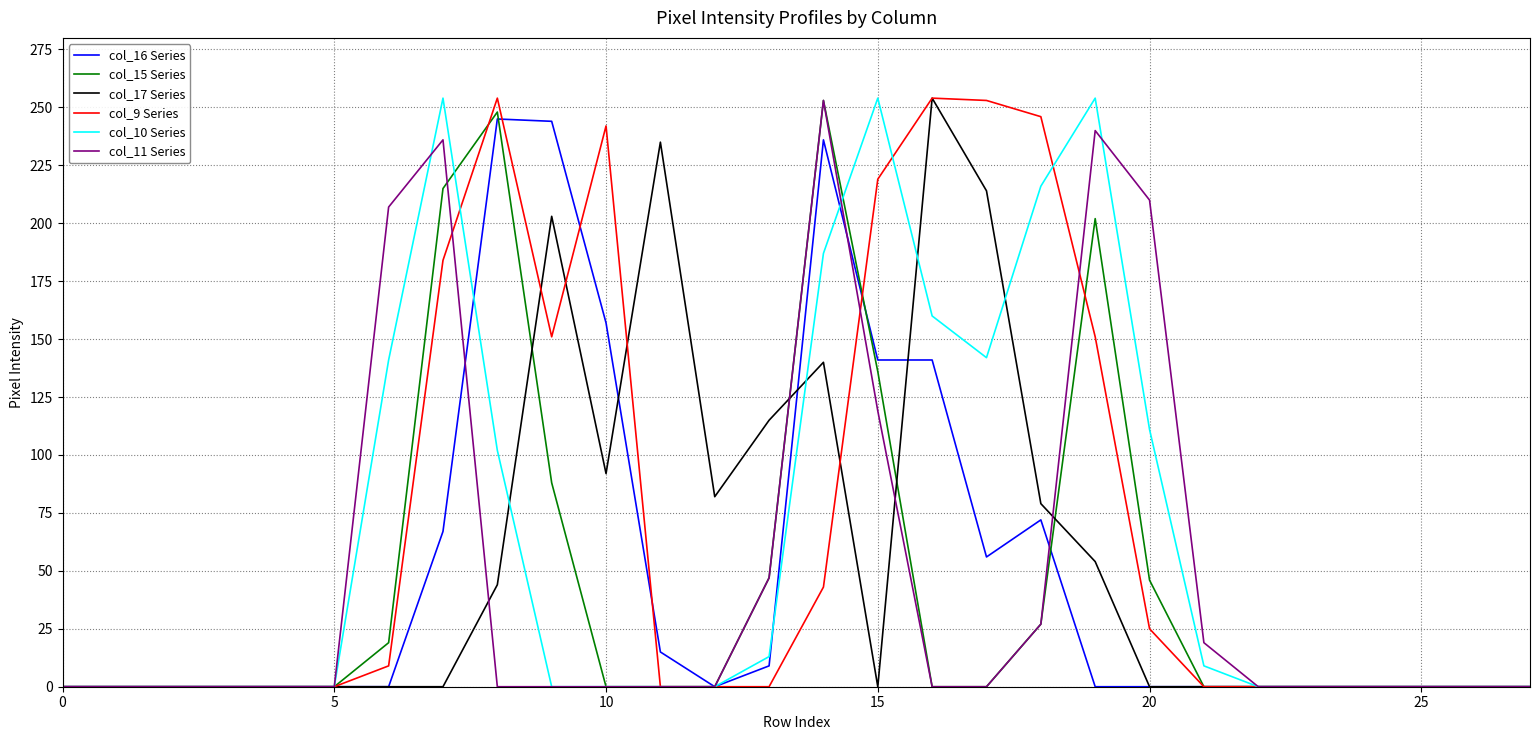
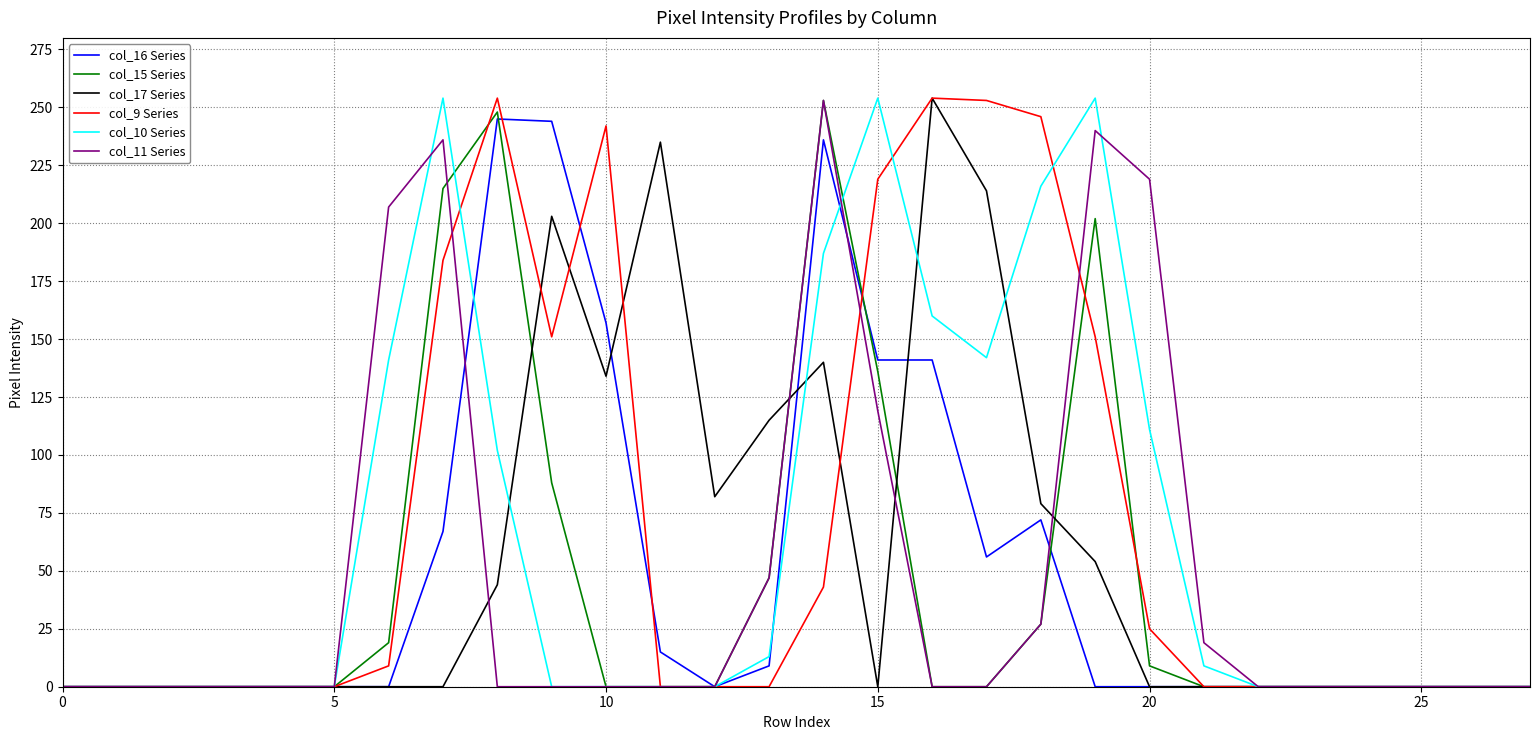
  {
    "col_16 Series": {
      "10": 157,
      "15": 141
    },
    "col_15 Series": {
      "15": 136,
-     "20": 46
+     "20": 9
    },
    "col_17 Series": {
-     "10": 92,
+     "10": 134,
      "15": 0
    },
    "col_9 Series": {
      "10": 242,
      "15": 219,
      "20": 25
    },
    "col_10 Series": {
      "15": 254,
      "20": 111
    },
    "col_11 Series": {
      "15": 119,
-     "20": 210
+     "20": 219
    }
  }
